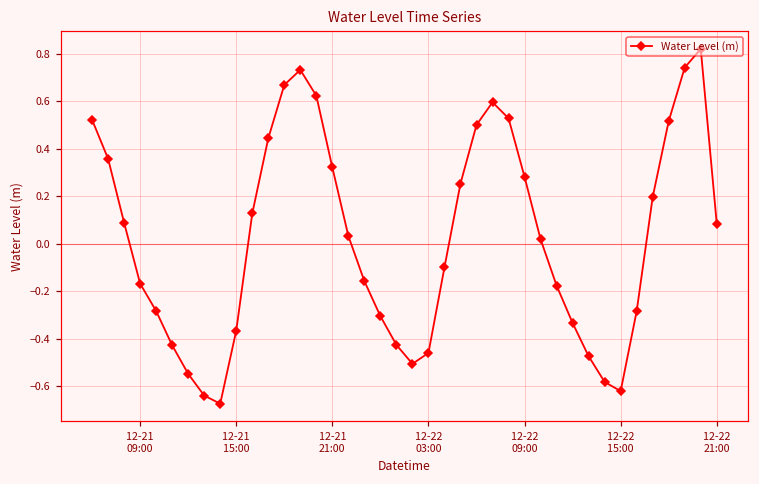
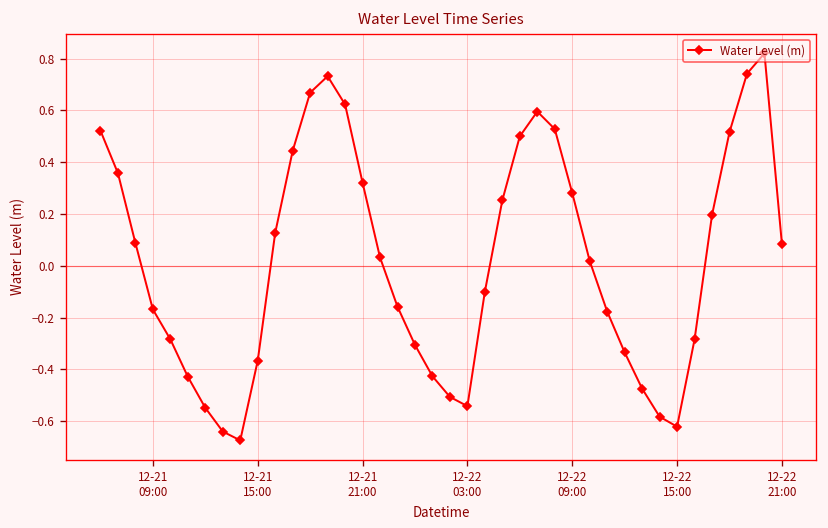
  {
    "12-21 09:00": -0.17,
    "12-21 15:00": -0.37,
    "12-21 21:00": 0.32,
-   "12-22 03:00": -0.46,
+   "12-22 03:00": -0.54,
    "12-22 09:00": 0.28,
    "12-22 15:00": -0.62,
    "12-22 21:00": 0.08
  }
